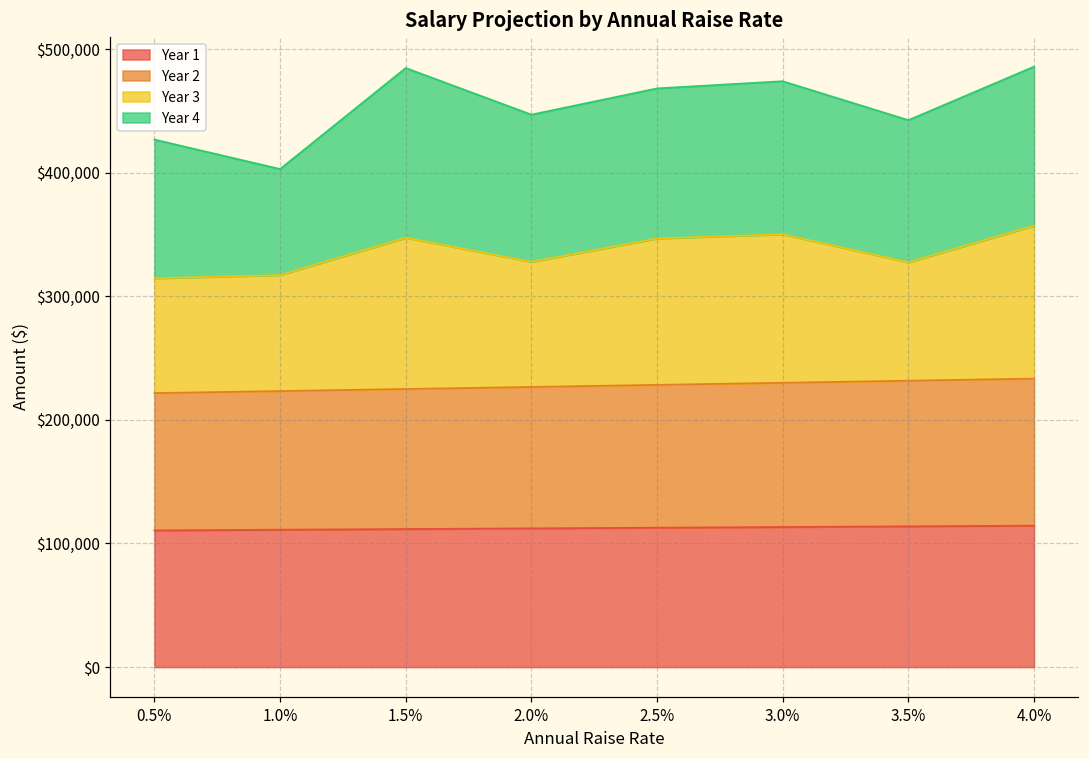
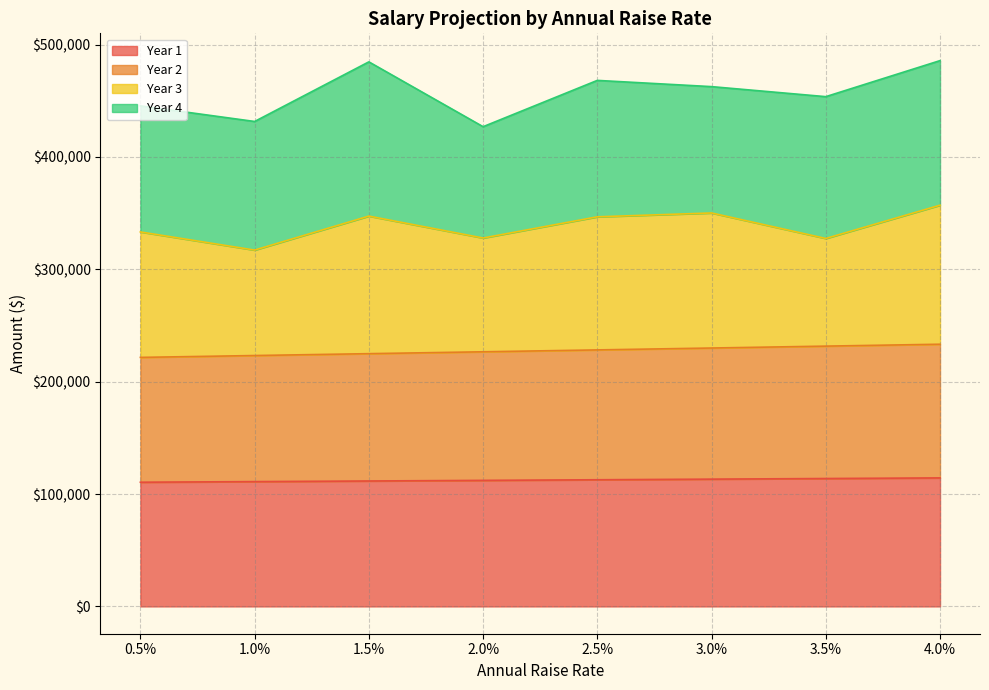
  {
    "Year 3": {
-     "0.5%": "$93,000",
+     "0.5%": "$112,000",
      "1.0%": "$94,000",
      "1.5%": "$122,000",
      "2.0%": "$101,000",
      "2.5%": "$118,000",
      "3.0%": "$120,000",
      "3.5%": "$96,000",
      "4.0%": "$124,000"
    },
    "Year 4": {
-     "1.0%": "$86,000",
+     "1.0%": "$114,000",
      "1.5%": "$137,000",
-     "2.0%": "$119,000",
+     "2.0%": "$99,000",
      "2.5%": "$121,000",
-     "3.0%": "$124,000",
-     "3.5%": "$115,000",
+     "3.0%": "$112,000",
+     "3.5%": "$126,000",
      "4.0%": "$129,000"
    }
  }
